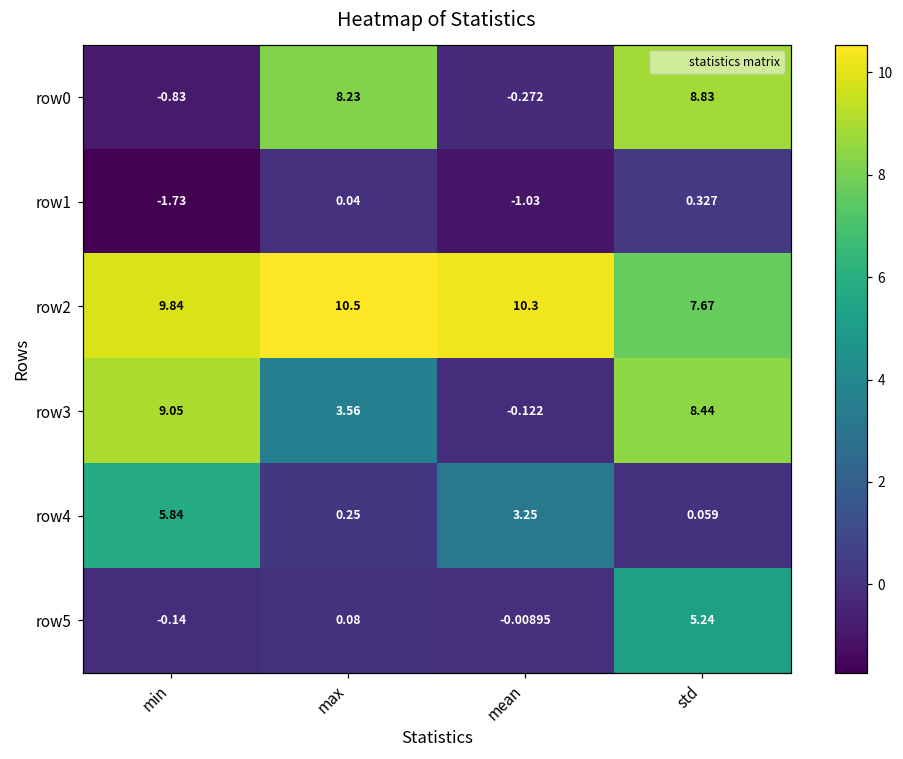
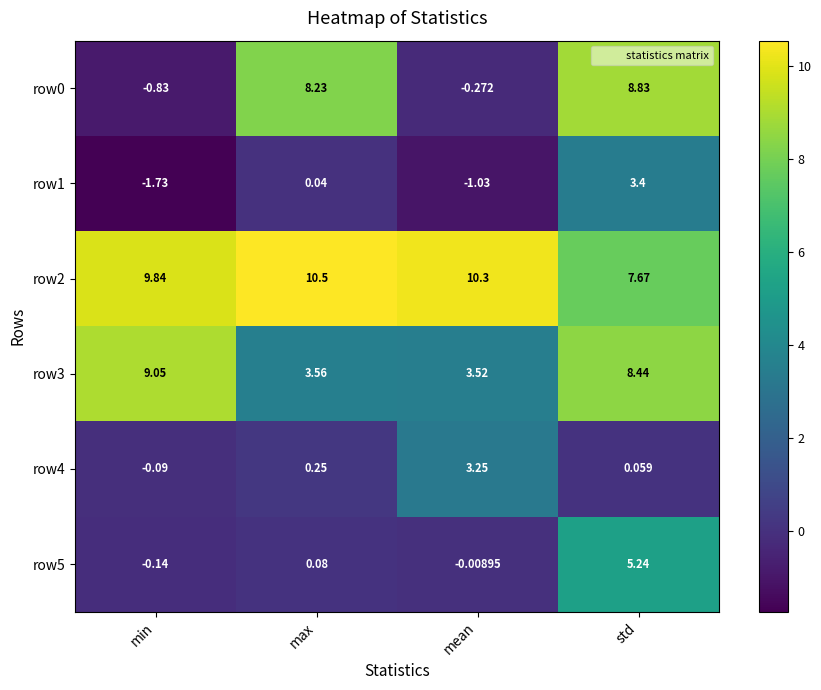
  {
    "row0": {
      "min": -0.83,
      "max": 8.23,
      "mean": -0.272,
      "std": 8.83
    },
    "row1": {
      "min": -1.73,
      "max": 0.04,
      "mean": -1.03,
-     "std": 0.327
+     "std": 3.4
    },
    "row2": {
      "min": 9.84,
      "max": 10.5,
      "mean": 10.3,
      "std": 7.67
    },
    "row3": {
      "min": 9.05,
      "max": 3.56,
-     "mean": -0.122,
+     "mean": 3.52,
      "std": 8.44
    },
    "row4": {
-     "min": 5.84,
+     "min": -0.09,
      "max": 0.25,
      "mean": 3.25,
      "std": 0.059
    },
    "row5": {
      "min": -0.14,
      "max": 0.08,
      "mean": -0.00895,
      "std": 5.24
    }
  }
